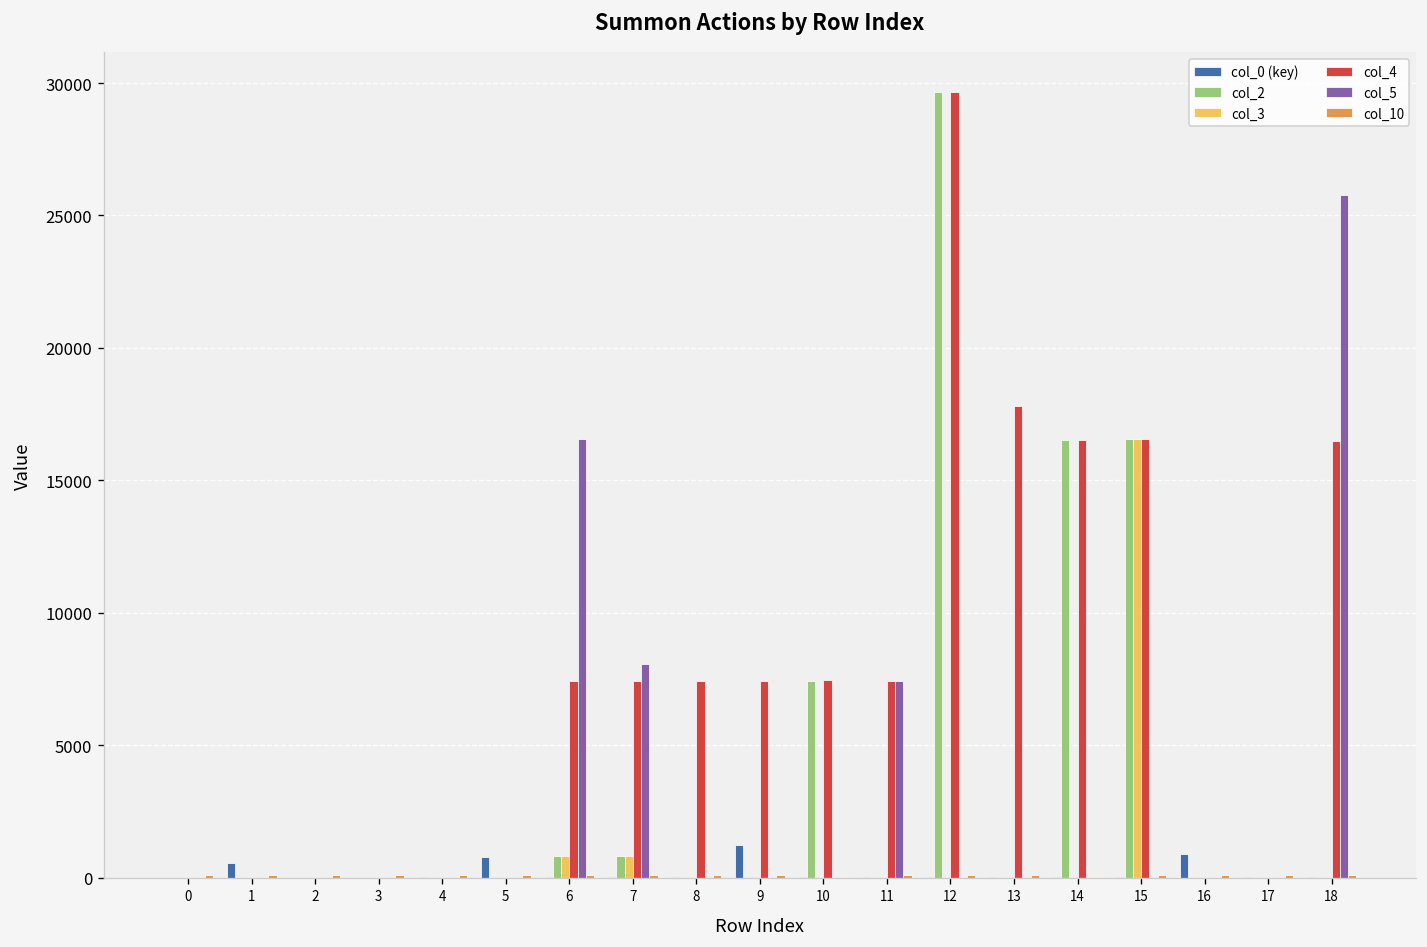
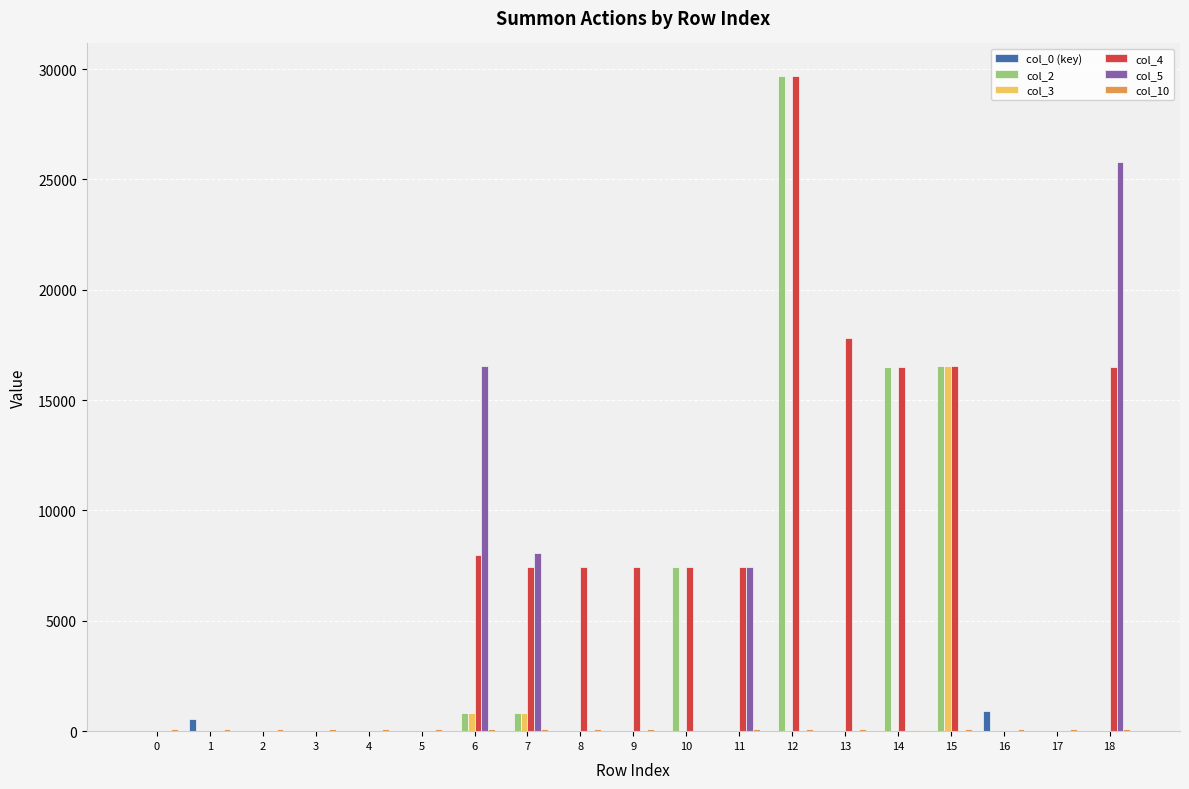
  {
    "col_0 (key)": {
      "0": 0,
      "1": 600,
-     "5": 800,
-     "9": 1200,
+     "5": 0,
+     "9": 0,
      "16": 900
    },
    "col_2": {
      "0": 0,
      "1": 0,
      "2": 0,
      "3": 0,
      "4": 0,
      "5": 0,
      "6": 800,
      "7": 800,
      "8": 0,
      "9": 0,
      "10": 7400,
      "11": 0,
      "12": 29700,
      "13": 0,
      "14": 16500,
      "15": 16600,
      "16": 0,
      "17": 0,
      "18": 0
    },
    "col_4": {
      "0": 0,
      "1": 0,
      "2": 0,
      "3": 0,
      "4": 0,
      "5": 0,
-     "6": 7400,
+     "6": 8000,
      "7": 7400,
      "8": 7400,
      "9": 7400,
      "10": 7400,
      "11": 7400,
      "12": 29700,
      "13": 17800,
      "14": 16500,
      "15": 16500,
      "16": 0,
      "17": 0,
      "18": 16500
    },
    "col_5": {
      "0": 0,
      "1": 0,
      "2": 0,
      "3": 0,
      "4": 0,
      "5": 0,
      "6": 16500,
      "7": 8100,
      "8": 0,
      "9": 0,
      "10": 0,
      "11": 7400,
      "12": 0,
      "13": 0,
      "14": 0,
      "15": 0,
      "16": 0,
      "17": 0,
      "18": 25800
    }
  }
